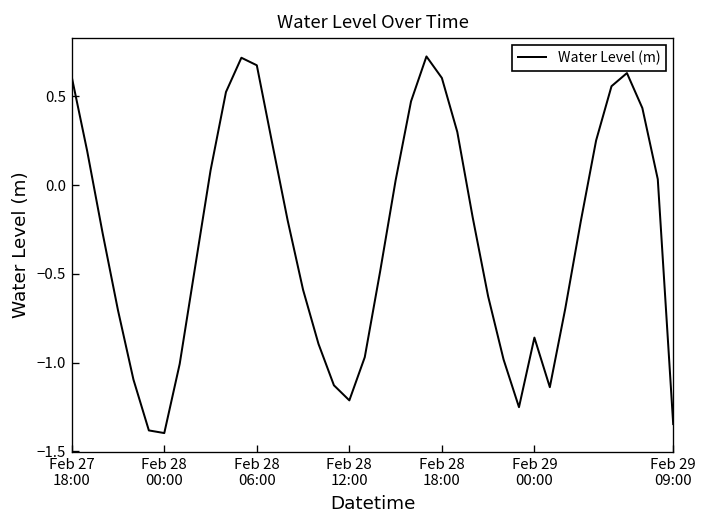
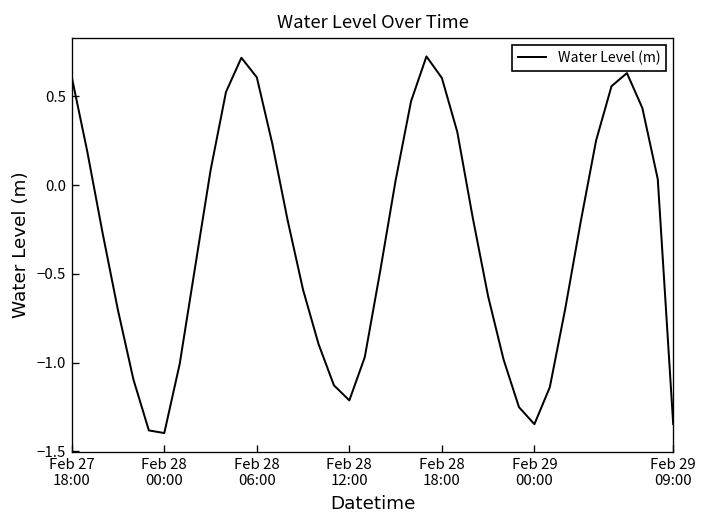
  {
    "Feb 27 18:00": 0.61,
    "Feb 28 00:00": -1.40,
-   "Feb 28 06:00": 0.68,
+   "Feb 28 06:00": 0.61,
    "Feb 28 12:00": -1.21,
    "Feb 28 18:00": 0.60,
-   "Feb 29 00:00": -0.86,
+   "Feb 29 00:00": -1.35,
    "Feb 29 09:00": -1.35
  }
